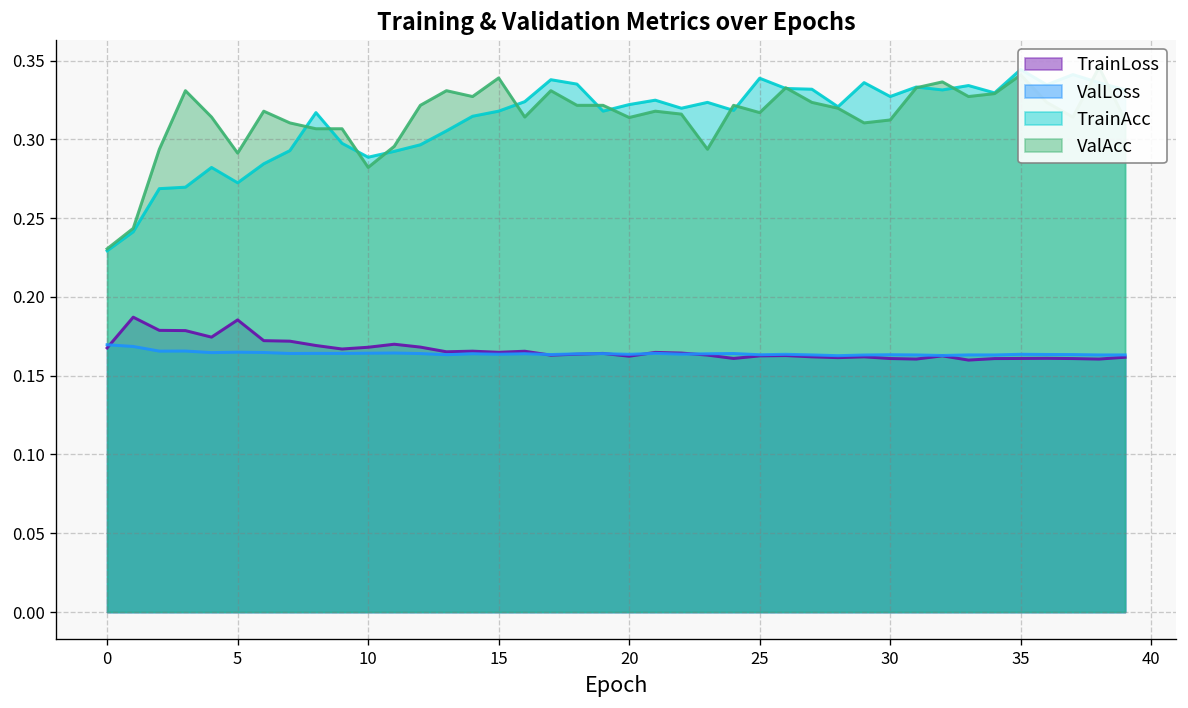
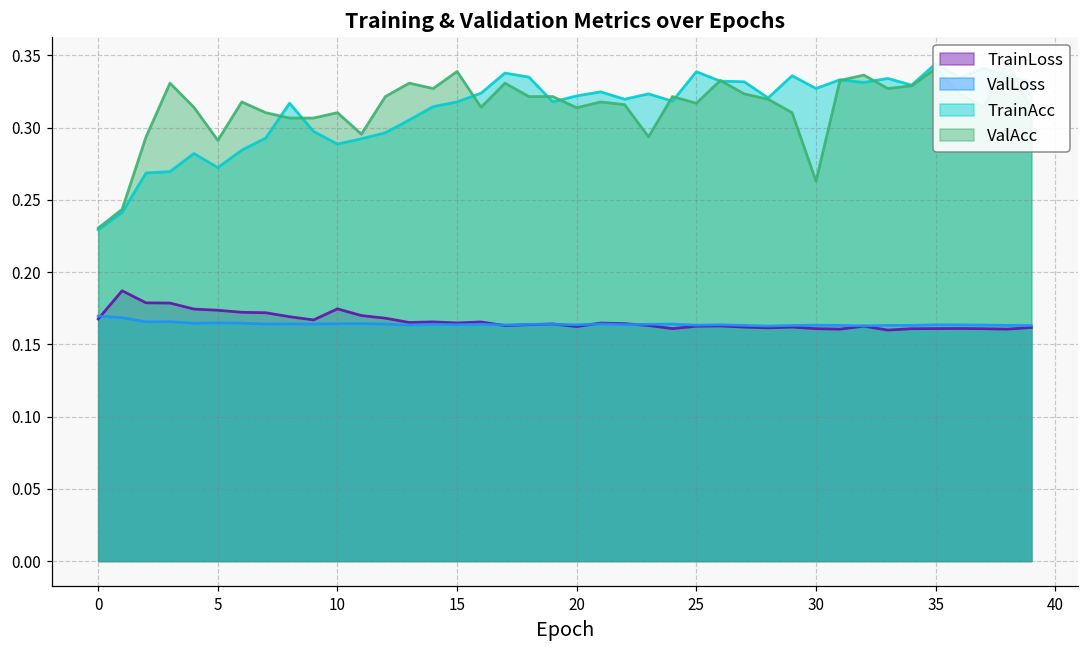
  {
    "TrainLoss": {
      "0": 0.168,
-     "5": 0.185,
-     "10": 0.168,
+     "5": 0.174,
+     "10": 0.175,
      "30": 0.161,
      "35": 0.161
    },
    "ValAcc": {
      "5": 0.291,
-     "10": 0.282,
+     "10": 0.310,
      "15": 0.339,
      "20": 0.314,
      "25": 0.317,
-     "30": 0.312
+     "30": 0.263
    }
  }
